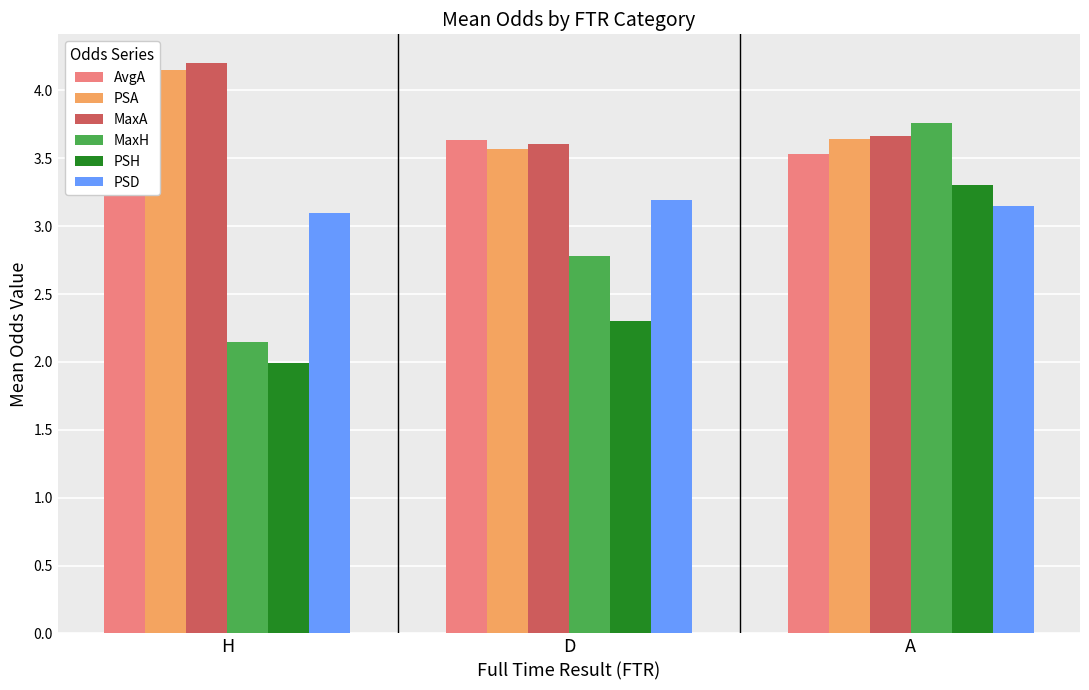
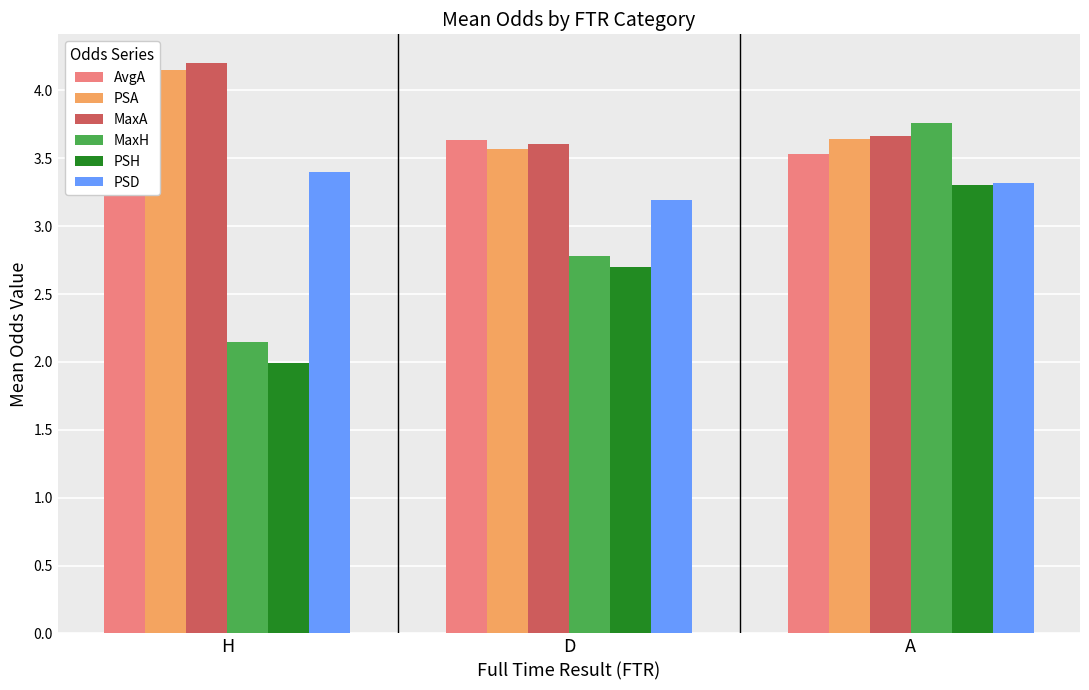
  {
    "MaxA": {
      "H": 4.20,
      "D": 3.61,
      "A": 3.67
    },
    "MaxH": {
      "H": 2.15,
      "D": 2.78,
      "A": 3.76
    },
    "PSH": {
      "H": 2.0,
-     "D": 2.3,
+     "D": 2.7,
      "A": 3.3
    },
    "PSD": {
-     "H": 3.1,
+     "H": 3.4,
      "D": 3.19,
-     "A": 3.15
+     "A": 3.32
    }
  }
